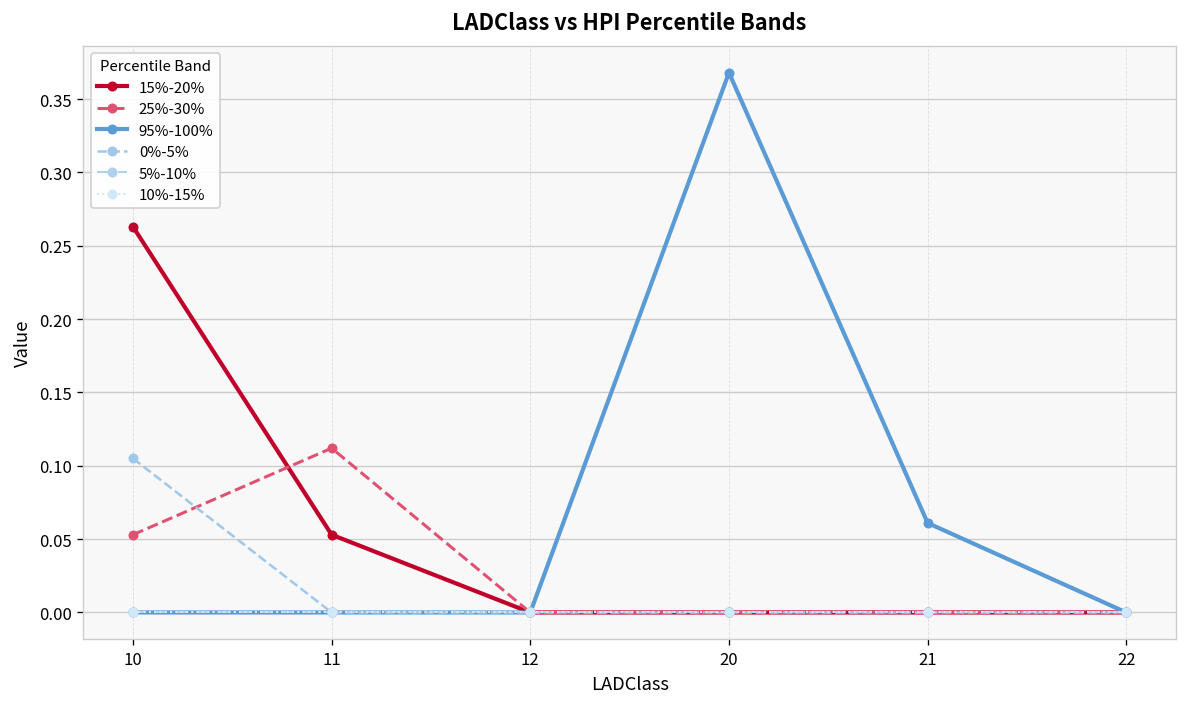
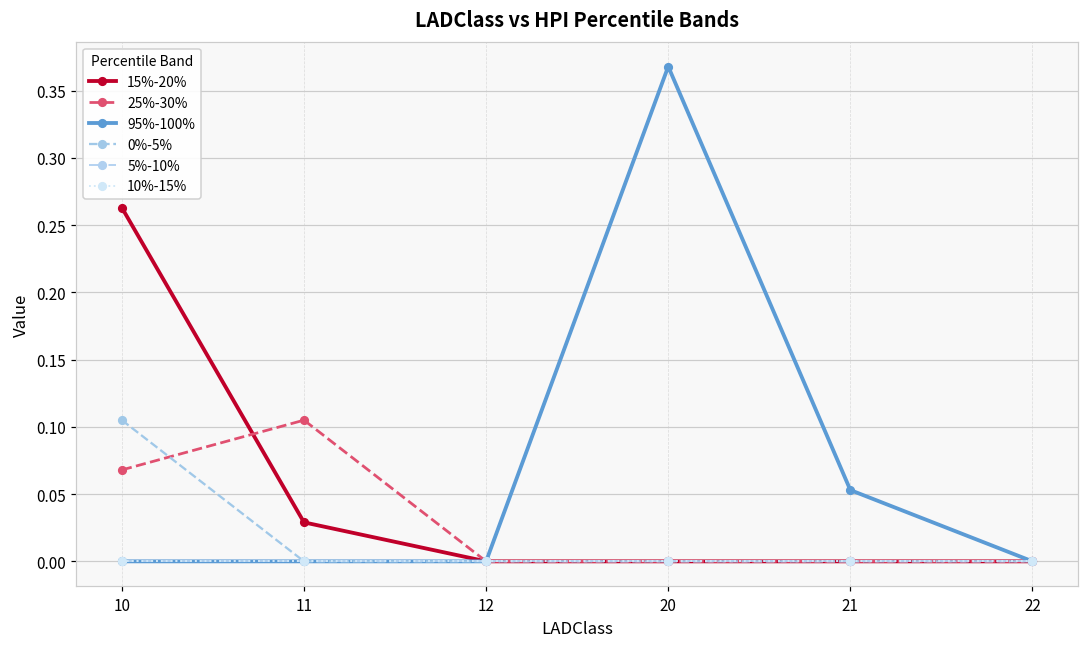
  {
    "15%-20%": {
      "10": 0.263,
-     "11": 0.053
+     "11": 0.029
    },
    "25%-30%": {
-     "10": 0.053,
-     "11": 0.112
+     "10": 0.068,
+     "11": 0.105
    },
    "95%-100%": {
      "20": 0.368,
-     "21": 0.061
+     "21": 0.053
    }
  }
